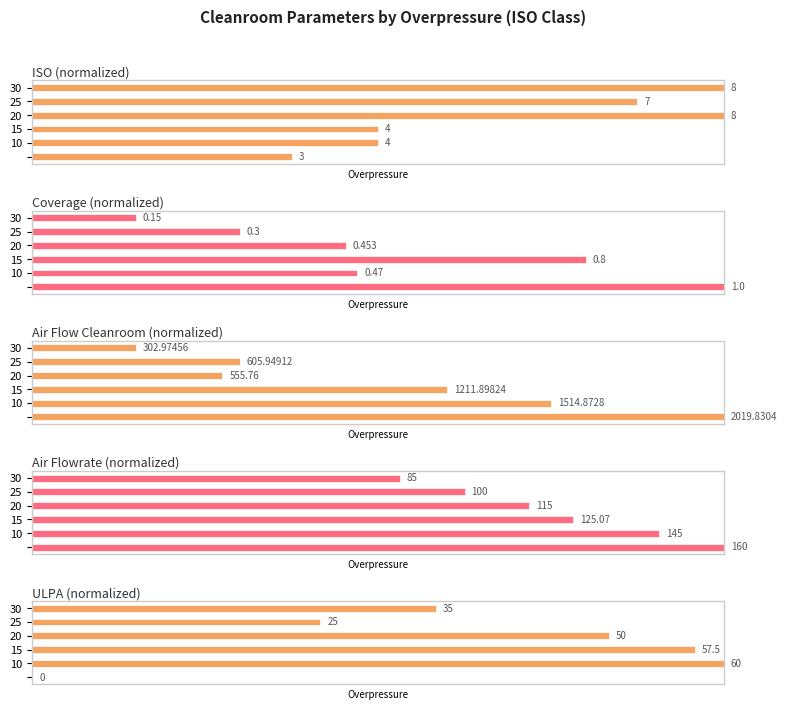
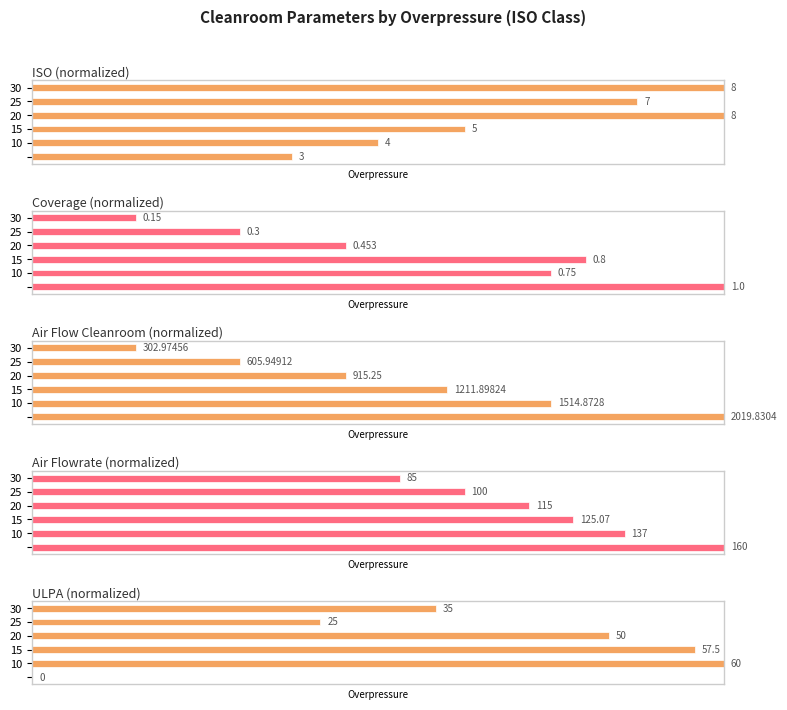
  {
    "ISO (normalized)": {
-     "15": 4
+     "15": 5
    },
    "Coverage (normalized)": {
-     "10": 0.47
+     "10": 0.75
    },
    "Air Flow Cleanroom (normalized)": {
-     "20": 555.76
+     "20": 915.25
    },
    "Air Flowrate (normalized)": {
-     "10": 145
+     "10": 137
    }
  }
